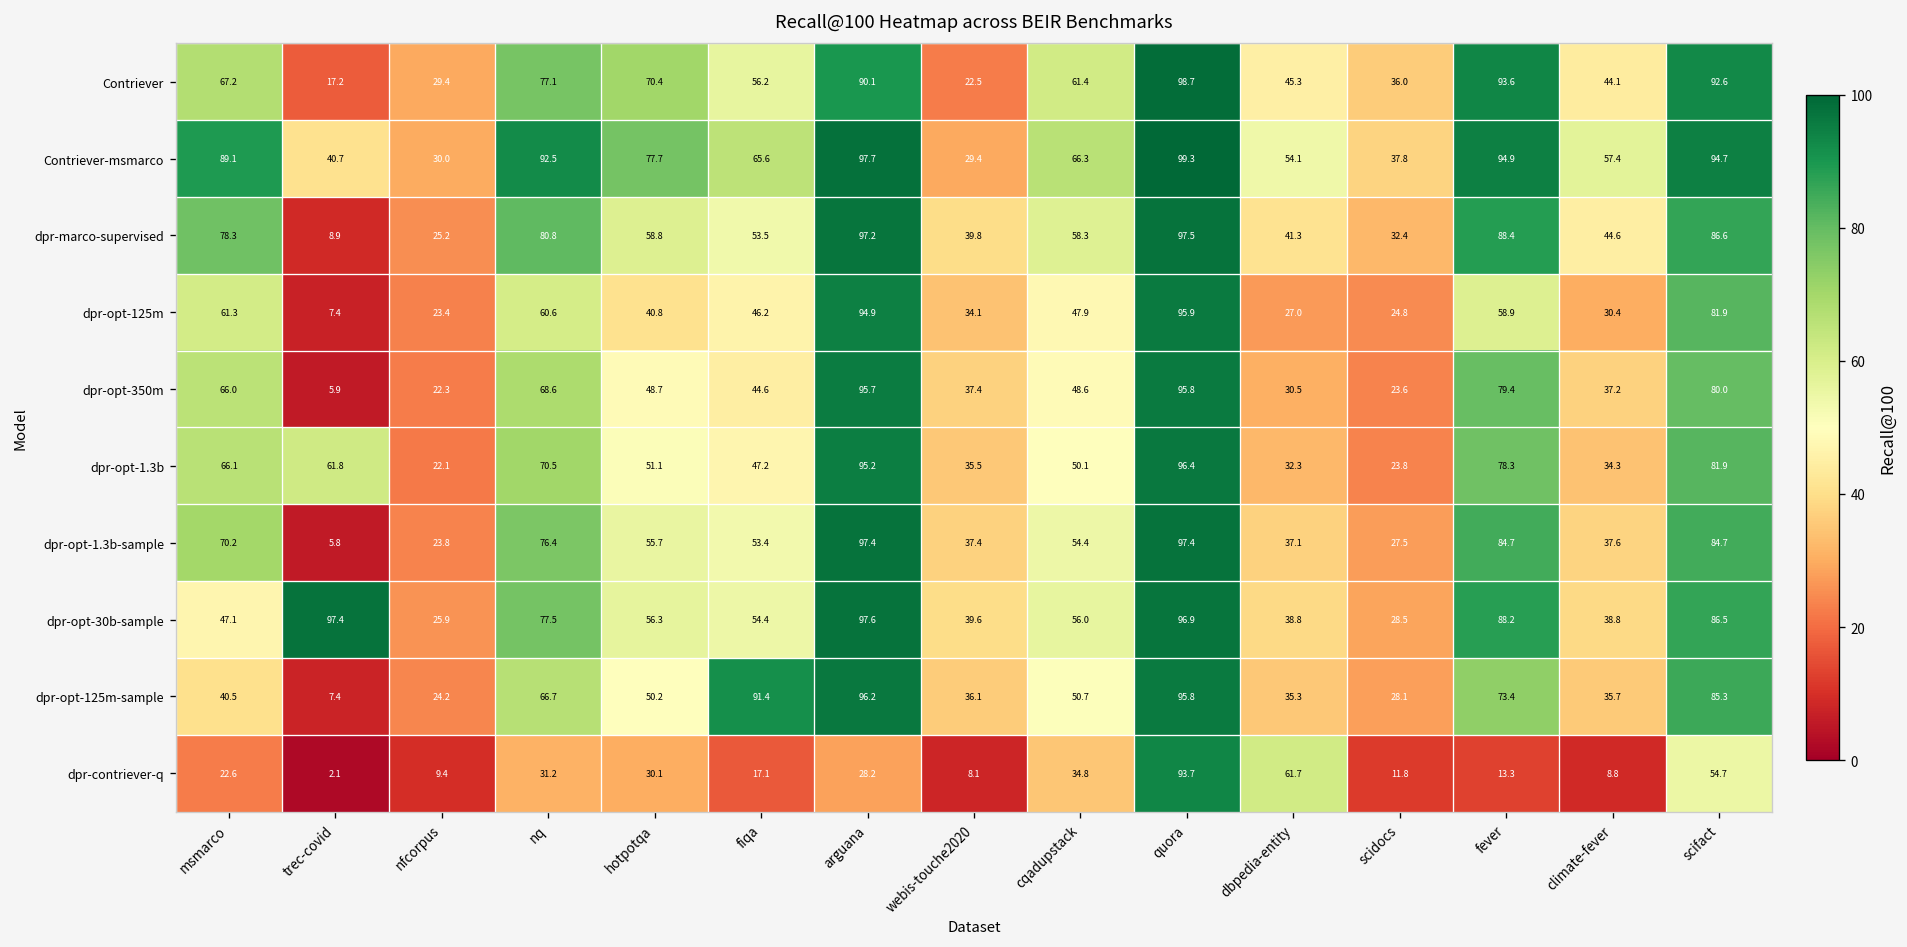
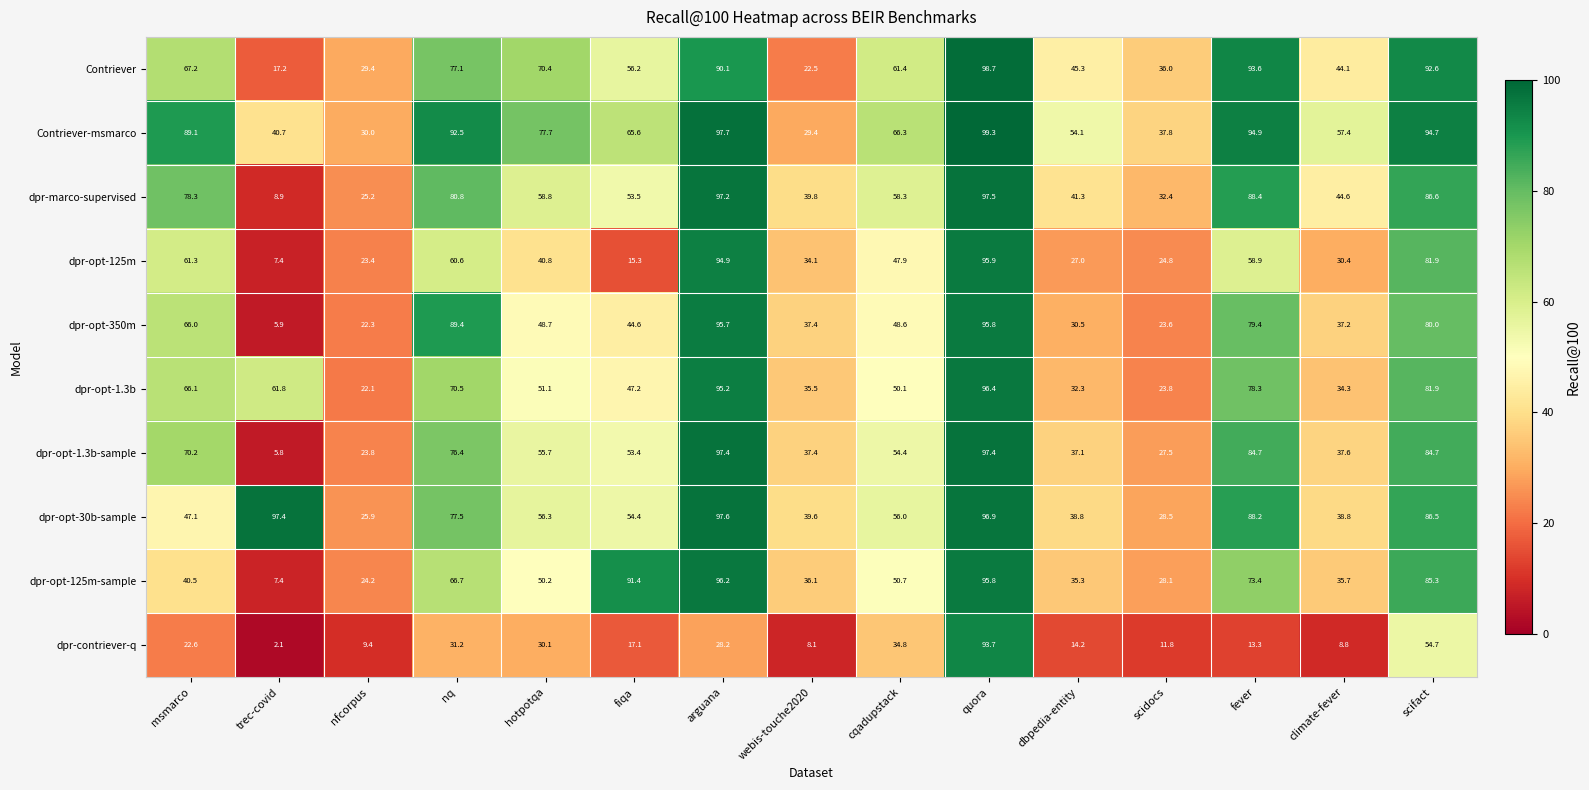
  {
    "Contriever": {
      "msmarco": 67.2,
      "trec-covid": 17.2,
      "nfcorpus": 29.4,
      "nq": 77.1,
      "hotpotqa": 70.4,
      "fiqa": 56.2,
      "arguana": 90.1,
      "webis-touche2020": 22.5,
      "cqadupstack": 61.4,
      "quora": 98.7,
      "dbpedia-entity": 45.3,
      "scidocs": 36.0,
      "fever": 93.6,
      "climate-fever": 44.1,
      "scifact": 92.6
    },
    "Contriever-msmarco": {
      "msmarco": 89.1,
      "trec-covid": 40.7,
      "nfcorpus": 30.0,
      "nq": 92.5,
      "hotpotqa": 77.7,
      "fiqa": 65.6,
      "arguana": 97.7,
      "webis-touche2020": 29.4,
      "cqadupstack": 66.3,
      "quora": 99.3,
      "dbpedia-entity": 54.1,
      "scidocs": 37.8,
      "fever": 94.9,
      "climate-fever": 57.4,
      "scifact": 94.7
    },
    "dpr-marco-supervised": {
      "msmarco": 78.3,
      "trec-covid": 8.9,
      "nfcorpus": 25.2,
      "nq": 80.8,
      "hotpotqa": 58.8,
      "fiqa": 53.5,
      "arguana": 97.2,
      "webis-touche2020": 39.8,
      "cqadupstack": 58.3,
      "quora": 97.5,
      "dbpedia-entity": 41.3,
      "scidocs": 32.4,
      "fever": 88.4,
      "climate-fever": 44.6,
      "scifact": 86.6
    },
    "dpr-opt-125m": {
      "msmarco": 61.3,
      "trec-covid": 7.4,
      "nfcorpus": 23.4,
      "nq": 60.6,
      "hotpotqa": 40.8,
-     "fiqa": 46.2,
+     "fiqa": 15.3,
      "arguana": 94.9,
      "webis-touche2020": 34.1,
      "cqadupstack": 47.9,
      "quora": 95.9,
      "dbpedia-entity": 27.0,
      "scidocs": 24.8,
      "fever": 58.9,
      "climate-fever": 30.4,
      "scifact": 81.9
    },
    "dpr-opt-350m": {
      "msmarco": 66.0,
      "trec-covid": 5.9,
      "nfcorpus": 22.3,
-     "nq": 68.6,
+     "nq": 89.4,
      "hotpotqa": 48.7,
      "fiqa": 44.6,
      "arguana": 95.7,
      "webis-touche2020": 37.4,
      "cqadupstack": 48.6,
      "quora": 95.8,
      "dbpedia-entity": 30.5,
      "scidocs": 23.6,
      "fever": 79.4,
      "climate-fever": 37.2,
      "scifact": 80.0
    },
    "dpr-opt-1.3b": {
      "msmarco": 66.1,
      "trec-covid": 61.8,
      "nfcorpus": 22.1,
      "nq": 70.5,
      "hotpotqa": 51.1,
      "fiqa": 47.2,
      "arguana": 95.2,
      "webis-touche2020": 35.5,
      "cqadupstack": 50.1,
      "quora": 96.4,
      "dbpedia-entity": 32.3,
      "scidocs": 23.8,
      "fever": 78.3,
      "climate-fever": 34.3,
      "scifact": 81.9
    },
    "dpr-opt-1.3b-sample": {
      "msmarco": 70.2,
      "trec-covid": 5.8,
      "nfcorpus": 23.8,
      "nq": 76.4,
      "hotpotqa": 55.7,
      "fiqa": 53.4,
      "arguana": 97.4,
      "webis-touche2020": 37.4,
      "cqadupstack": 54.4,
      "quora": 97.4,
      "dbpedia-entity": 37.1,
      "scidocs": 27.5,
      "fever": 84.7,
      "climate-fever": 37.6,
      "scifact": 84.7
    },
    "dpr-opt-30b-sample": {
      "msmarco": 47.1,
      "trec-covid": 97.4,
      "nfcorpus": 25.9,
      "nq": 77.5,
      "hotpotqa": 56.3,
      "fiqa": 54.4,
      "arguana": 97.6,
      "webis-touche2020": 39.6,
      "cqadupstack": 56.0,
      "quora": 96.9,
      "dbpedia-entity": 38.8,
      "scidocs": 28.5,
      "fever": 88.2,
      "climate-fever": 38.8,
      "scifact": 86.5
    },
    "dpr-opt-125m-sample": {
      "msmarco": 40.5,
      "trec-covid": 7.4,
      "nfcorpus": 24.2,
      "nq": 66.7,
      "hotpotqa": 50.2,
      "fiqa": 91.4,
      "arguana": 96.2,
      "webis-touche2020": 36.1,
      "cqadupstack": 50.7,
      "quora": 95.8,
      "dbpedia-entity": 35.3,
      "scidocs": 28.1,
      "fever": 73.4,
      "climate-fever": 35.7,
      "scifact": 85.3
    },
    "dpr-contriever-q": {
      "msmarco": 22.6,
      "trec-covid": 2.1,
      "nfcorpus": 9.4,
      "nq": 31.2,
      "hotpotqa": 30.1,
      "fiqa": 17.1,
      "arguana": 28.2,
      "webis-touche2020": 8.1,
      "cqadupstack": 34.8,
      "quora": 93.7,
-     "dbpedia-entity": 61.7,
+     "dbpedia-entity": 14.2,
      "scidocs": 11.8,
      "fever": 13.3,
      "climate-fever": 8.8,
      "scifact": 54.7
    }
  }
